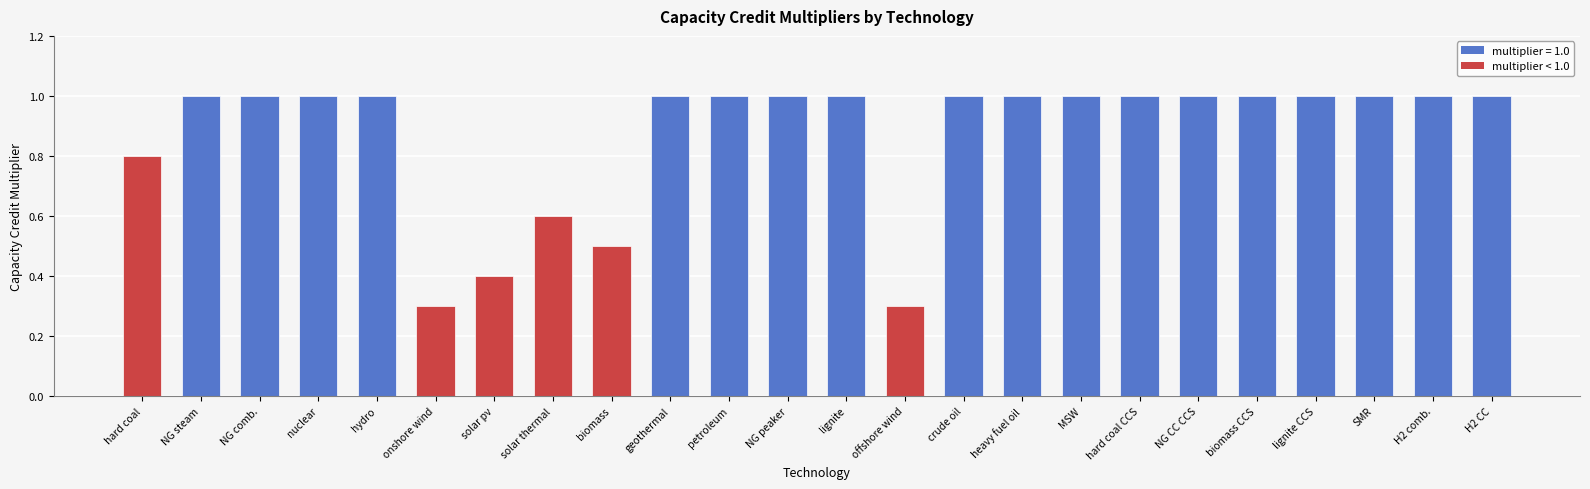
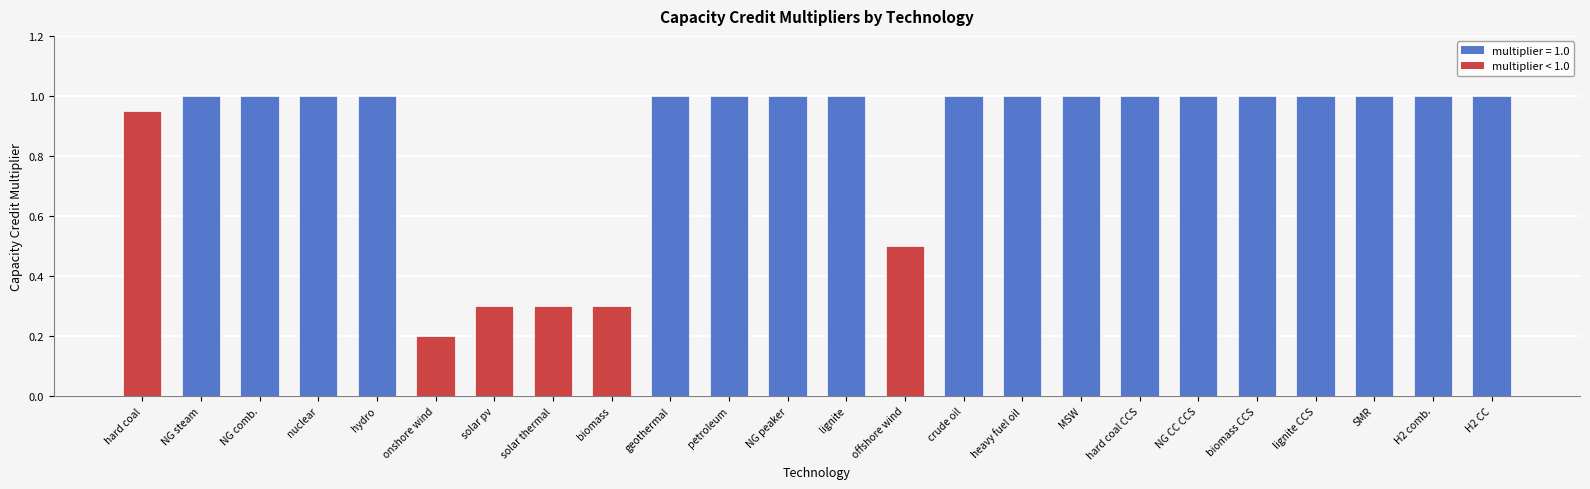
  {
-   "hard coal": 0.80,
+   "hard coal": 0.95,
    "NG steam": 1.00,
    "NG comb.": 1.00,
    "nuclear": 1.00,
    "hydro": 1.00,
-   "onshore wind": 0.3,
-   "solar pv": 0.4,
-   "solar thermal": 0.6,
-   "biomass": 0.5,
+   "onshore wind": 0.2,
+   "solar pv": 0.3,
+   "solar thermal": 0.3,
+   "biomass": 0.3,
    "geothermal": 1.00,
    "petroleum": 1.00,
    "NG peaker": 1.00,
    "lignite": 1.00,
-   "offshore wind": 0.3,
+   "offshore wind": 0.5,
    "crude oil": 1.00,
    "heavy fuel oil": 1.00,
    "MSW": 1.00,
    "hard coal CCS": 1.00,
    "NG CC CCS": 1.00,
    "biomass CCS": 1.00,
    "lignite CCS": 1.00,
    "SMR": 1.00,
    "H2 comb.": 1.00,
    "H2 CC": 1.00
  }
